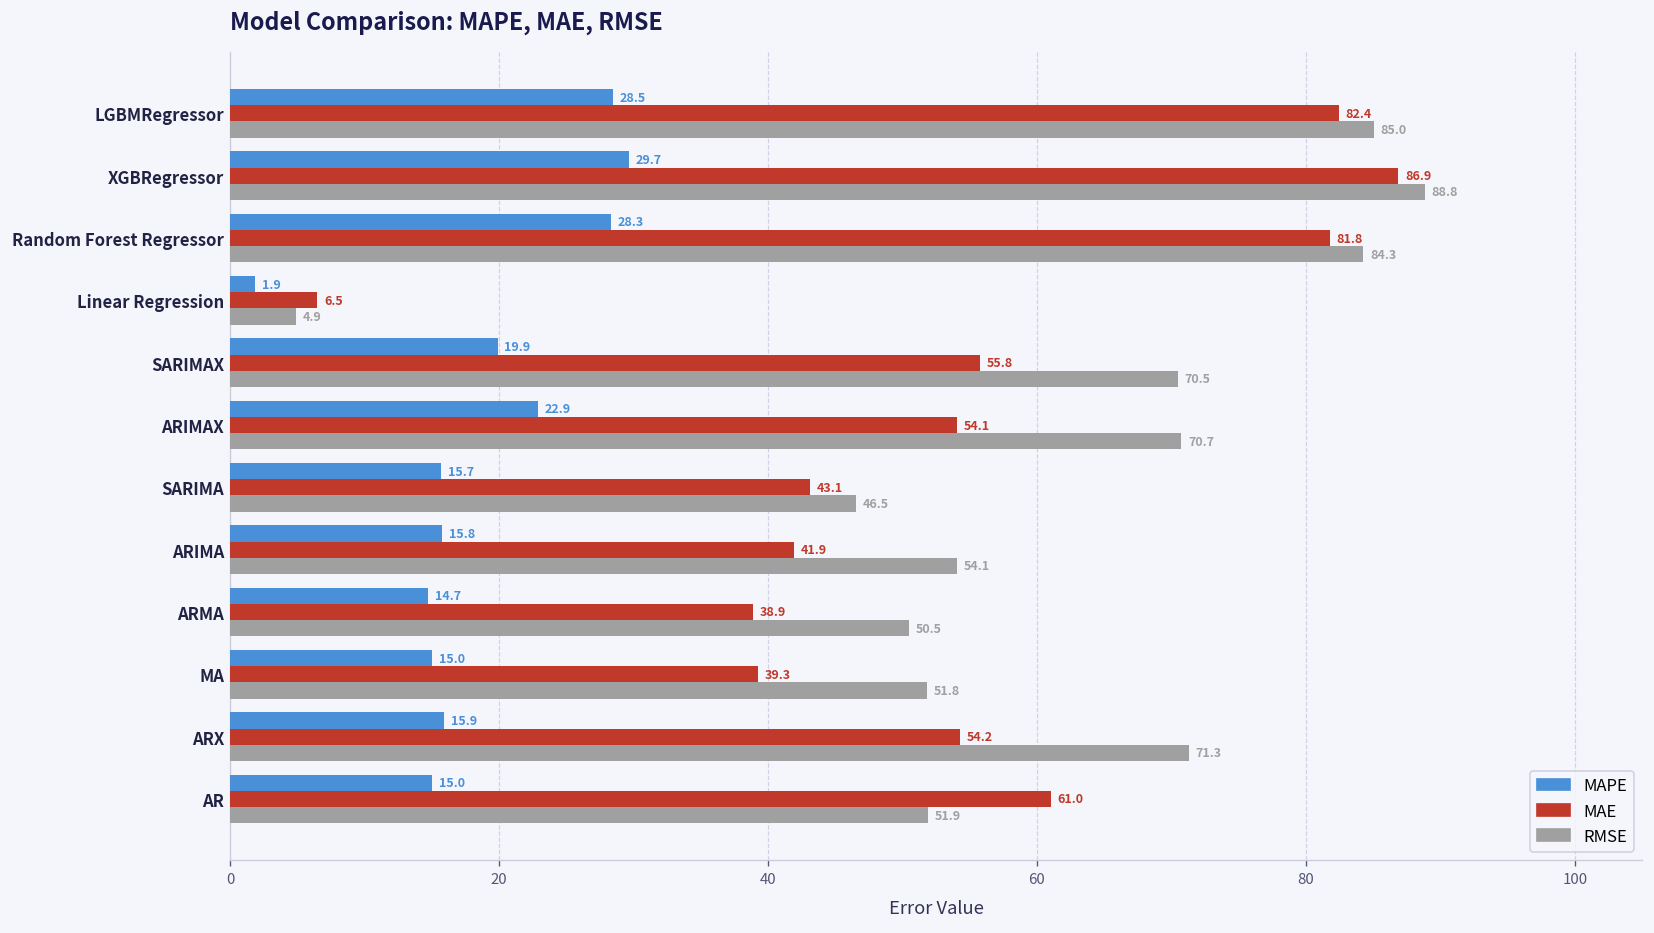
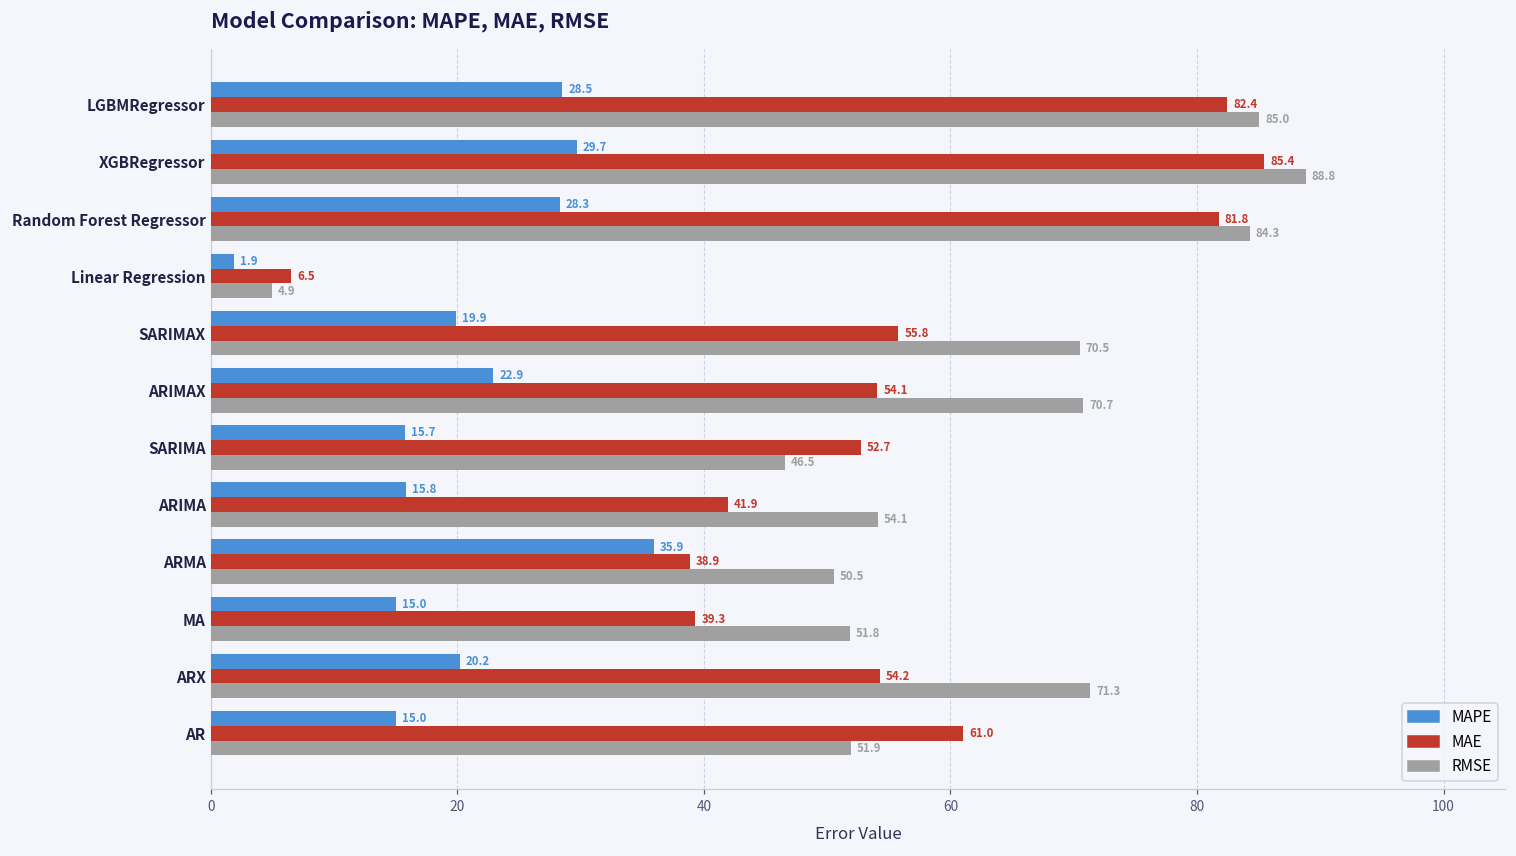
  {
    "MAPE": {
      "LGBMRegressor": 28.5,
      "XGBRegressor": 29.7,
      "Random Forest Regressor": 28.3,
      "Linear Regression": 1.9,
      "SARIMAX": 19.9,
      "ARIMAX": 22.9,
      "SARIMA": 15.7,
      "ARIMA": 15.8,
-     "ARMA": 14.7,
+     "ARMA": 35.9,
      "MA": 15.0,
-     "ARX": 15.9,
+     "ARX": 20.2,
      "AR": 15.0
    },
    "MAE": {
      "LGBMRegressor": 82.4,
-     "XGBRegressor": 86.9,
+     "XGBRegressor": 85.4,
      "Random Forest Regressor": 81.8,
      "Linear Regression": 6.5,
      "SARIMAX": 55.8,
      "ARIMAX": 54.1,
-     "SARIMA": 43.1,
+     "SARIMA": 52.7,
      "ARIMA": 41.9,
      "ARMA": 38.9,
      "MA": 39.3,
      "ARX": 54.2,
      "AR": 61.0
    },
    "RMSE": {
      "LGBMRegressor": 85.0,
      "XGBRegressor": 88.8,
      "Random Forest Regressor": 84.3,
      "Linear Regression": 4.9,
      "SARIMAX": 70.5,
      "ARIMAX": 70.7,
      "SARIMA": 46.5,
      "ARIMA": 54.1,
      "ARMA": 50.5,
      "MA": 51.8,
      "ARX": 71.3,
      "AR": 51.9
    }
  }
